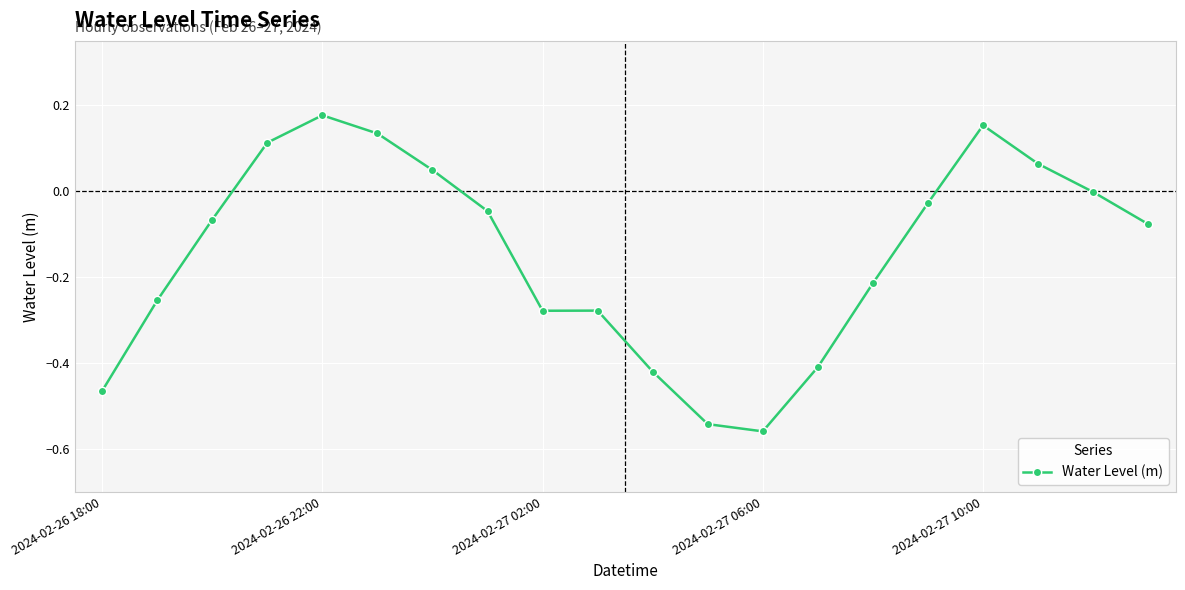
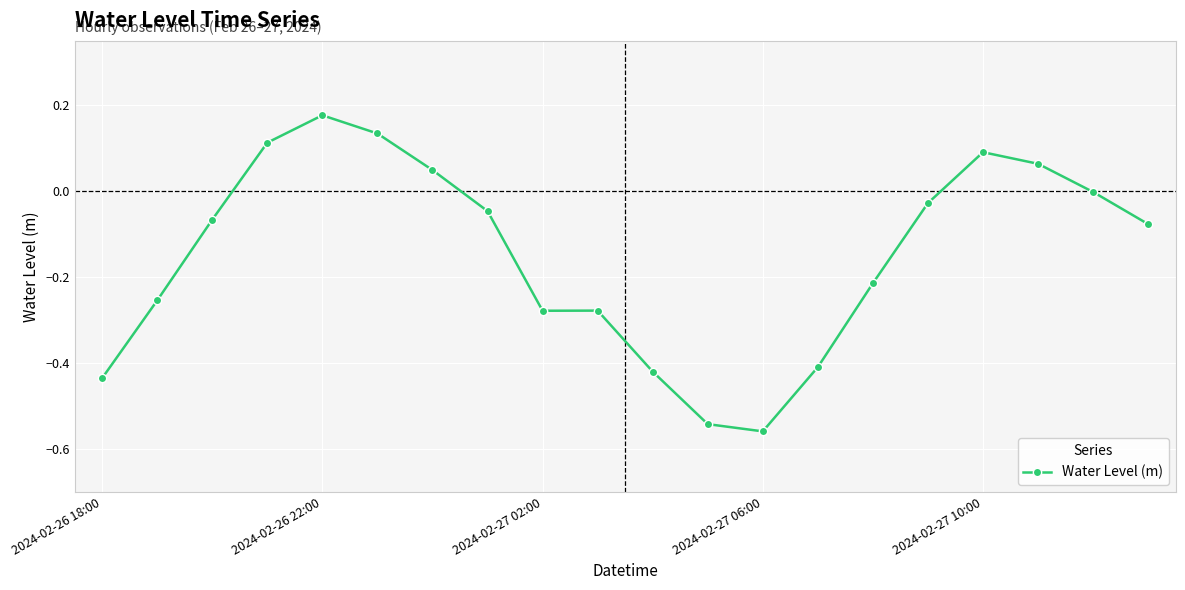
  {
-   "2024-02-26 18:00": -0.46,
+   "2024-02-26 18:00": -0.44,
    "2024-02-26 22:00": 0.18,
    "2024-02-27 02:00": -0.28,
    "2024-02-27 06:00": -0.56,
-   "2024-02-27 10:00": 0.15
+   "2024-02-27 10:00": 0.09
  }
